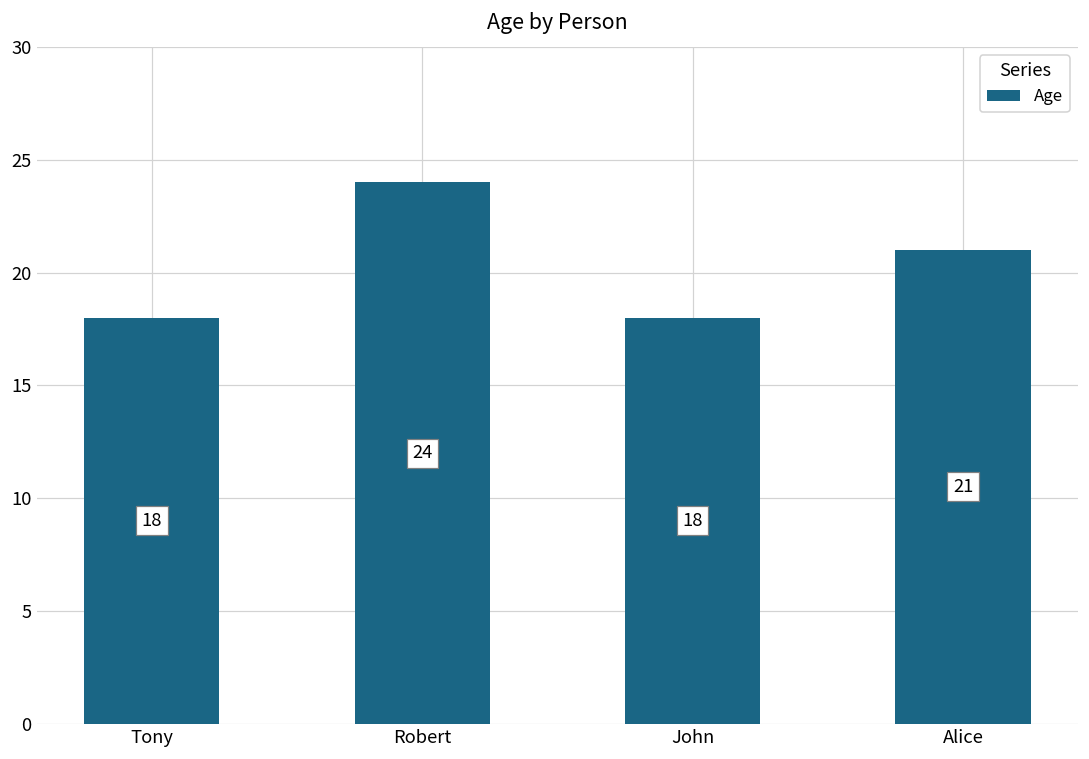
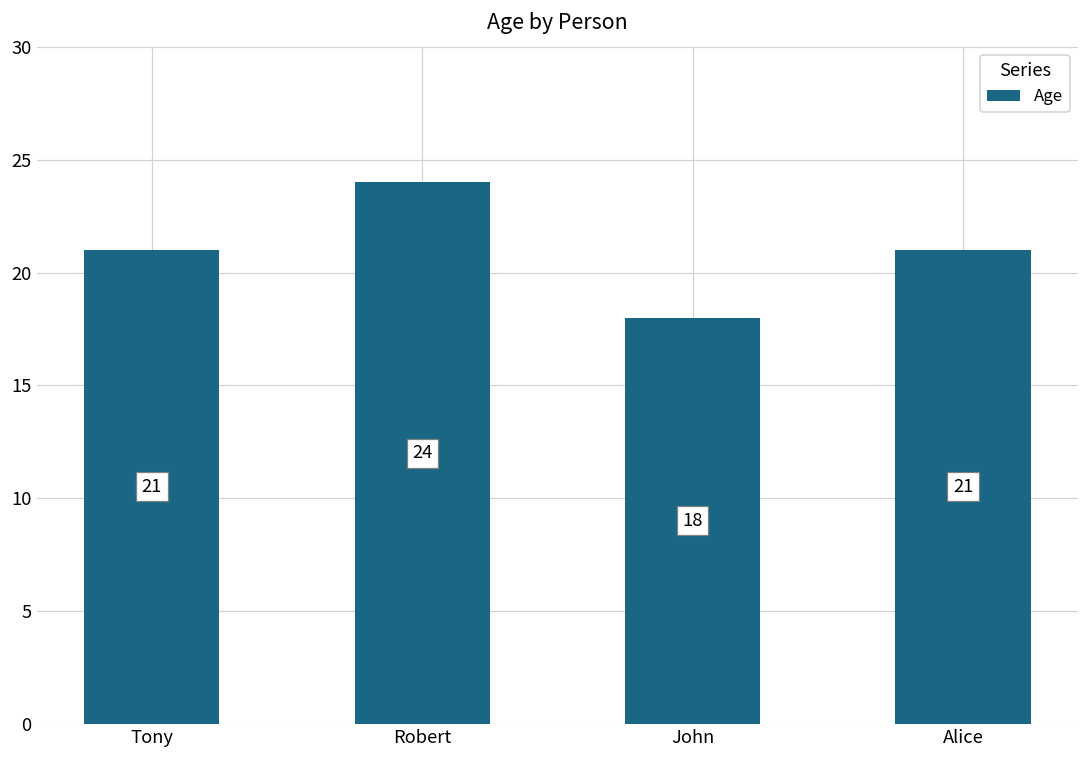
  {
-   "Tony": 18
+   "Tony": 21
  }
